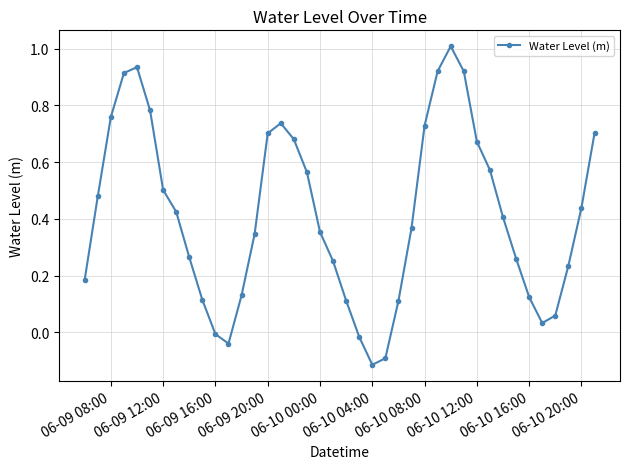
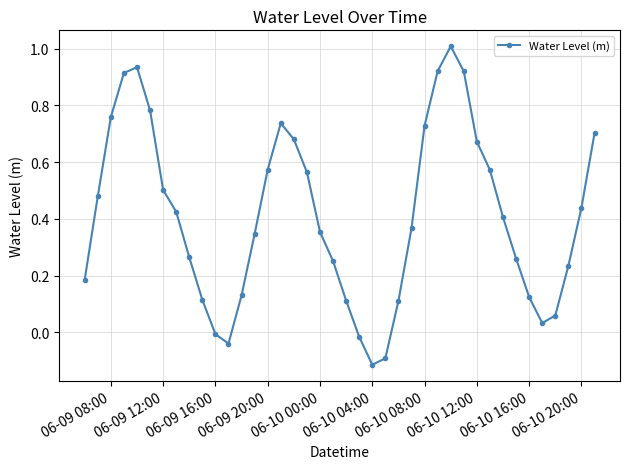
  {
    "06-09 08:00": 0.76,
    "06-09 12:00": 0.50,
    "06-09 16:00": -0.01,
-   "06-09 20:00": 0.70,
+   "06-09 20:00": 0.57,
    "06-10 00:00": 0.35,
    "06-10 04:00": -0.11,
    "06-10 08:00": 0.73,
    "06-10 12:00": 0.67,
    "06-10 16:00": 0.12,
    "06-10 20:00": 0.44
  }
